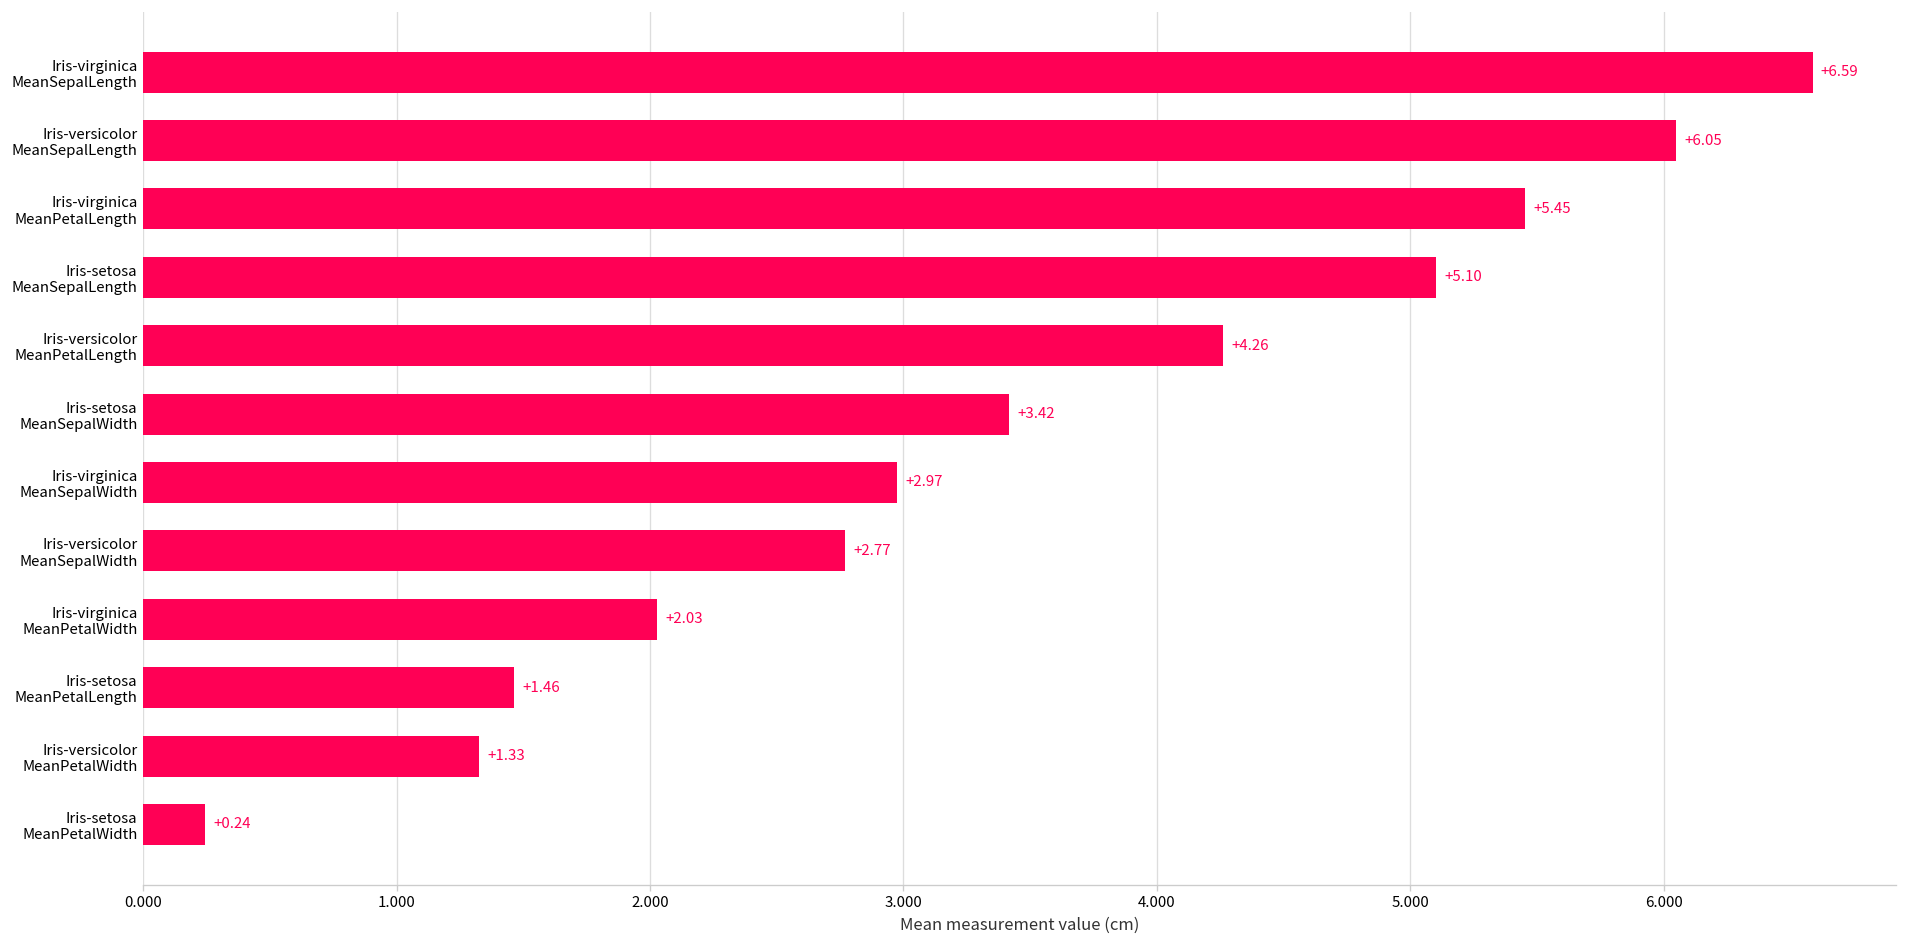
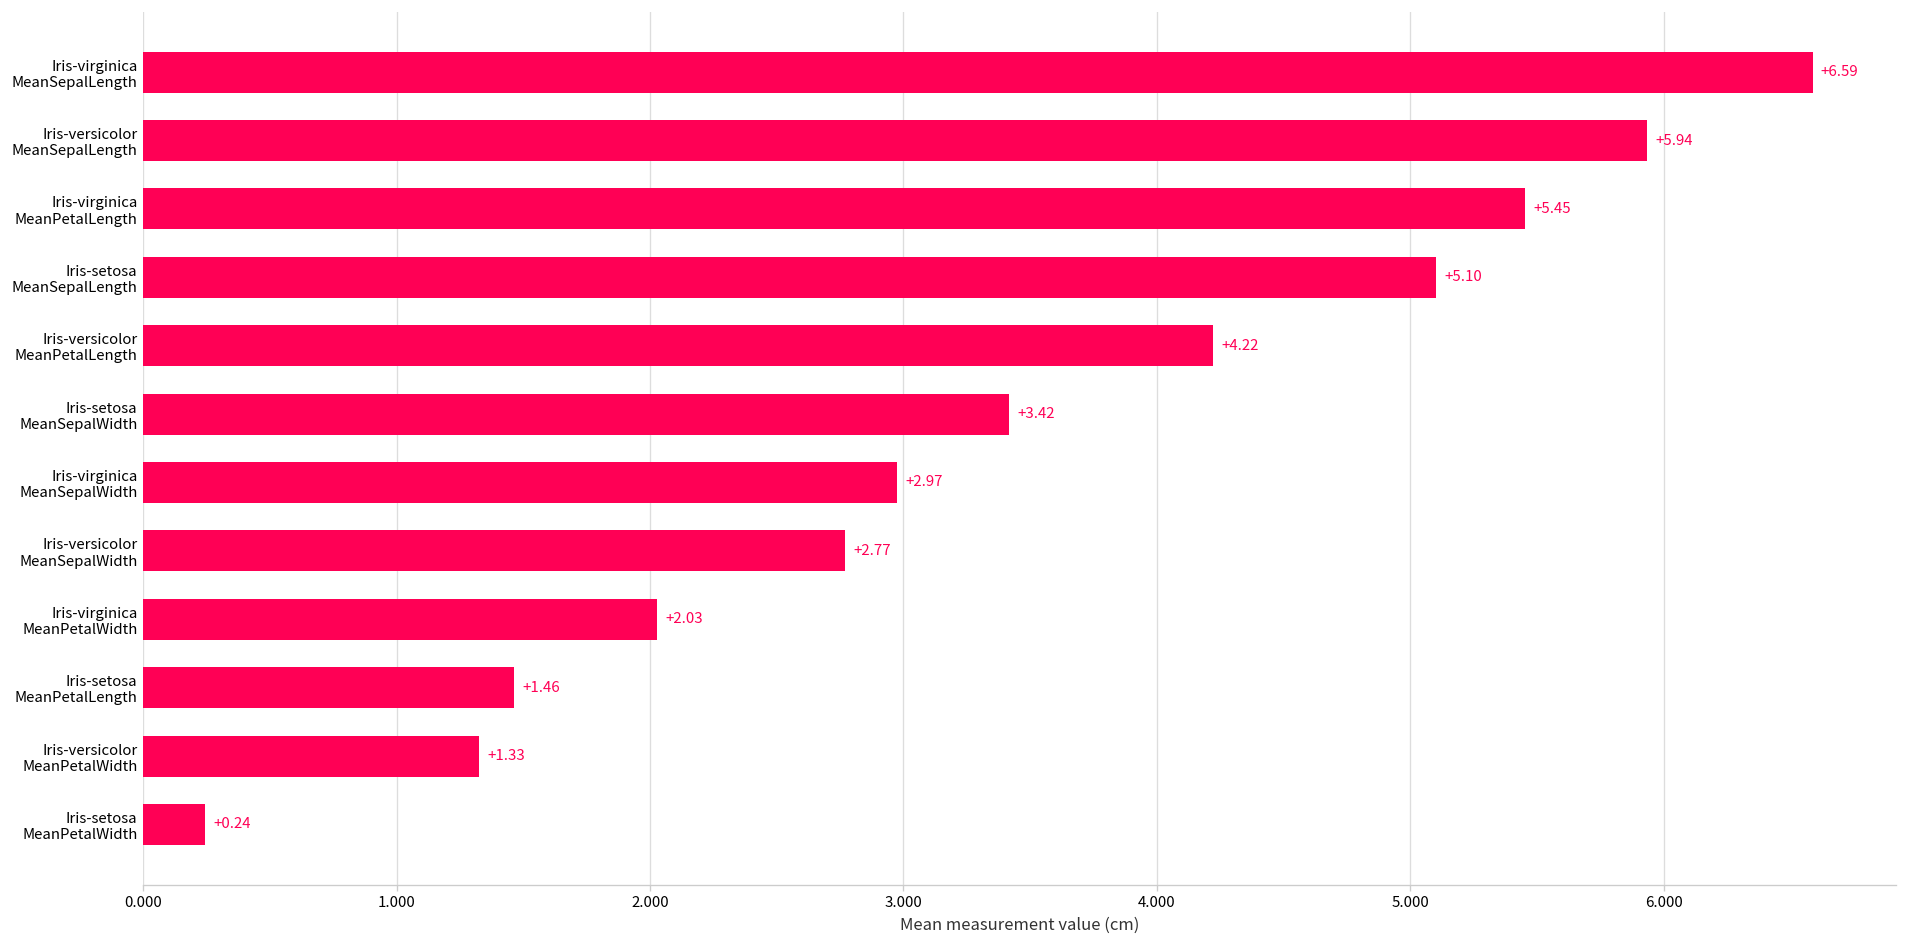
  {
    "Iris-virginica MeanSepalLength": "+6.59",
-   "Iris-versicolor MeanSepalLength": "+6.05",
+   "Iris-versicolor MeanSepalLength": "+5.94",
    "Iris-virginica MeanPetalLength": "+5.45",
    "Iris-setosa MeanSepalLength": "+5.10",
-   "Iris-versicolor MeanPetalLength": "+4.26",
+   "Iris-versicolor MeanPetalLength": "+4.22",
    "Iris-setosa MeanSepalWidth": "+3.42",
    "Iris-virginica MeanSepalWidth": "+2.97",
    "Iris-versicolor MeanSepalWidth": "+2.77",
    "Iris-virginica MeanPetalWidth": "+2.03",
    "Iris-setosa MeanPetalLength": "+1.46",
    "Iris-versicolor MeanPetalWidth": "+1.33",
    "Iris-setosa MeanPetalWidth": "+0.24"
  }
